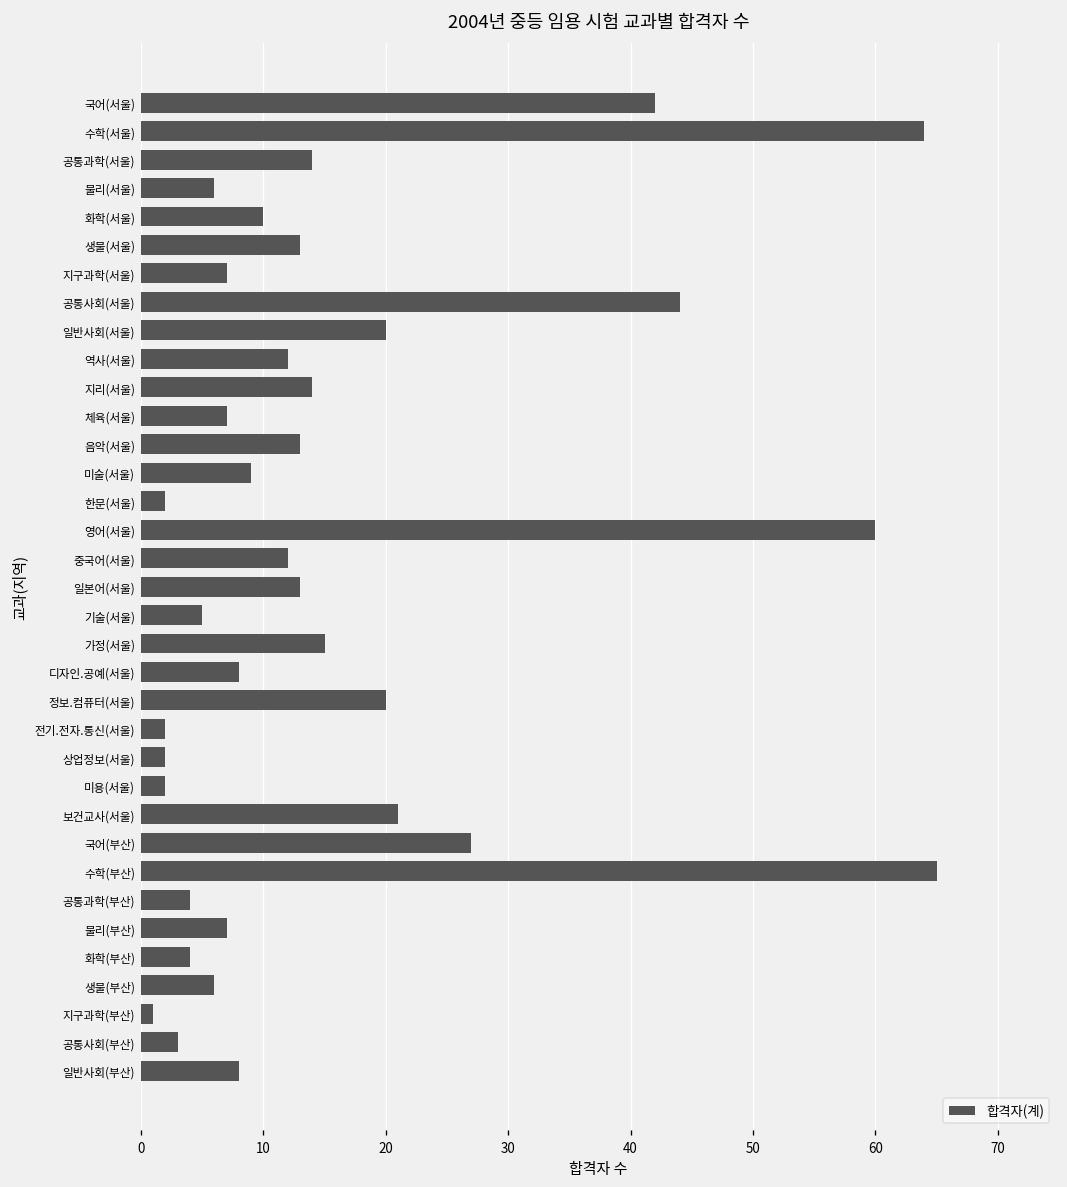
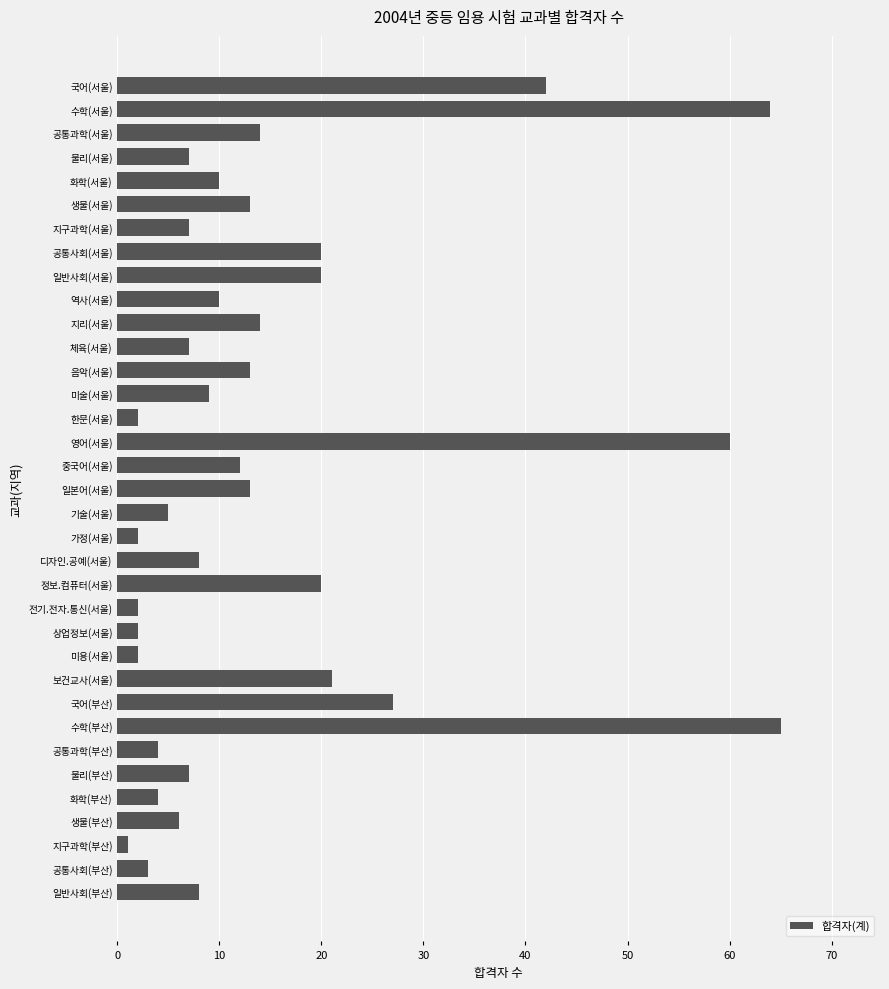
  {
    "국어(서울)": 42,
    "수학(서울)": 64,
    "공통과학(서울)": 14,
-   "물리(서울)": 6,
+   "물리(서울)": 7,
    "화학(서울)": 10,
    "생물(서울)": 13,
    "지구과학(서울)": 7,
-   "공통사회(서울)": 44,
+   "공통사회(서울)": 20,
    "일반사회(서울)": 20,
-   "역사(서울)": 12,
+   "역사(서울)": 10,
    "지리(서울)": 14,
    "체육(서울)": 7,
    "음악(서울)": 13,
    "미술(서울)": 9,
    "한문(서울)": 2,
    "영어(서울)": 60,
    "중국어(서울)": 12,
    "일본어(서울)": 13,
    "기술(서울)": 5,
-   "가정(서울)": 15,
+   "가정(서울)": 2,
    "디자인.공예(서울)": 8,
    "정보.컴퓨터(서울)": 20,
    "전기.전자.통신(서울)": 2,
    "상업정보(서울)": 2,
    "미용(서울)": 2,
    "보건교사(서울)": 21,
    "국어(부산)": 27,
    "수학(부산)": 65,
    "공통과학(부산)": 4,
    "물리(부산)": 7,
    "화학(부산)": 4,
    "생물(부산)": 6,
    "지구과학(부산)": 1,
    "공통사회(부산)": 3,
    "일반사회(부산)": 8
  }
